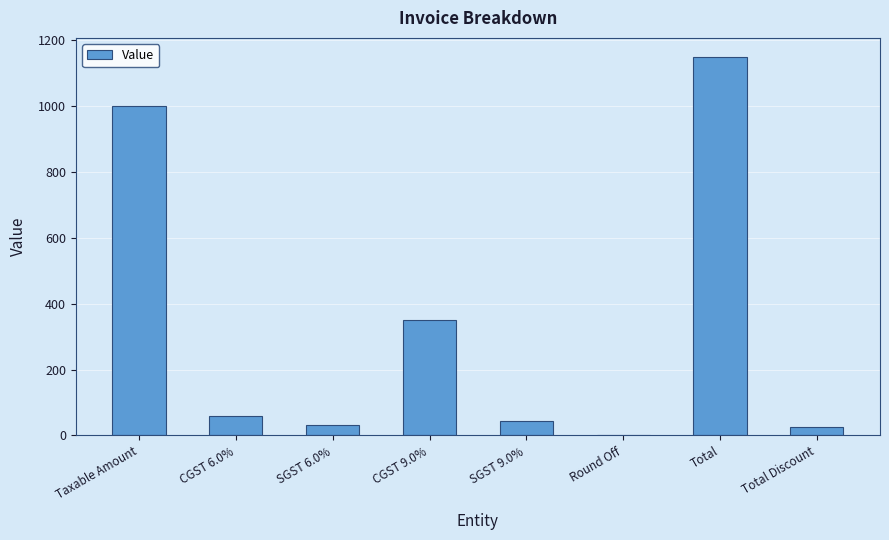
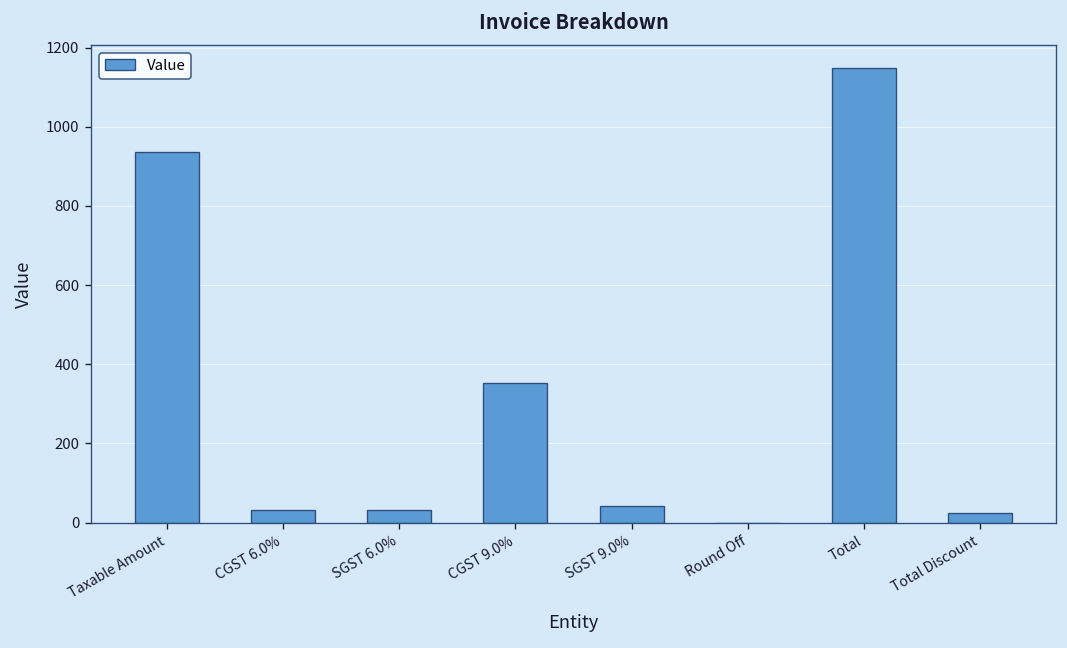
  {
-   "Taxable Amount": 1000,
-   "CGST 6.0%": 60,
+   "Taxable Amount": 940,
+   "CGST 6.0%": 30,
    "SGST 6.0%": 30,
    "CGST 9.0%": 350,
    "SGST 9.0%": 40,
    "Total": 1150,
    "Total Discount": 20
  }
